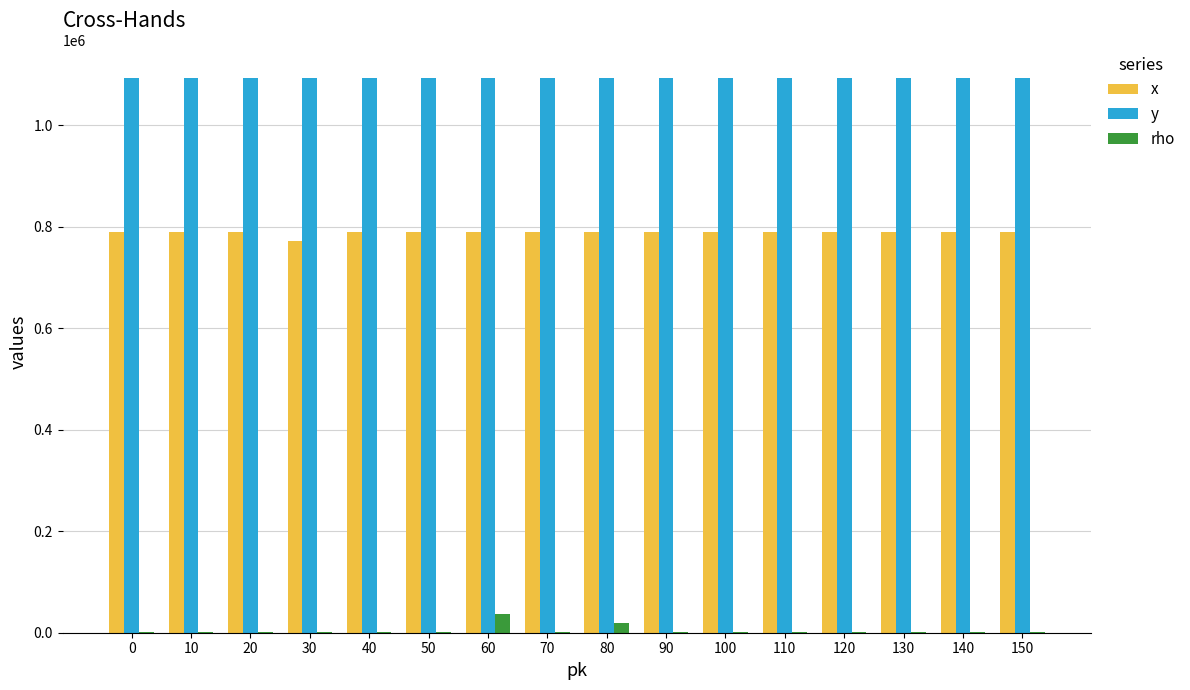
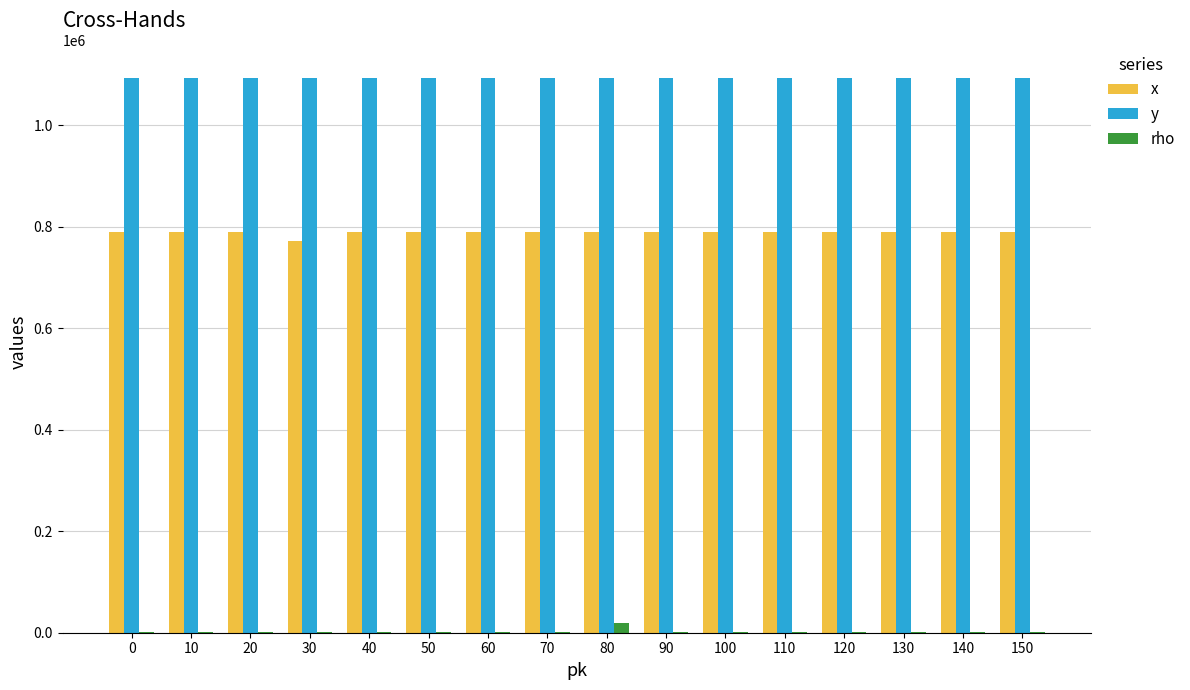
  {
    "x": {
      "0": 790000,
      "10": 790000,
      "20": 790000,
      "30": 770000,
      "40": 790000,
      "50": 790000,
      "60": 790000,
      "70": 790000,
      "80": 790000,
      "90": 790000,
      "100": 790000,
      "110": 790000,
      "120": 790000,
      "130": 790000,
      "140": 790000,
      "150": 790000
    },
    "y": {
      "0": 1090000,
      "10": 1090000,
      "20": 1090000,
      "30": 1090000,
      "40": 1090000,
      "50": 1090000,
      "60": 1090000,
      "70": 1090000,
      "80": 1090000,
      "90": 1090000,
      "100": 1090000,
      "110": 1090000,
      "120": 1090000,
      "130": 1090000,
      "140": 1090000,
      "150": 1090000
    },
    "rho": {
-     "60": 40000,
+     "60": 0,
      "80": 20000
    }
  }
